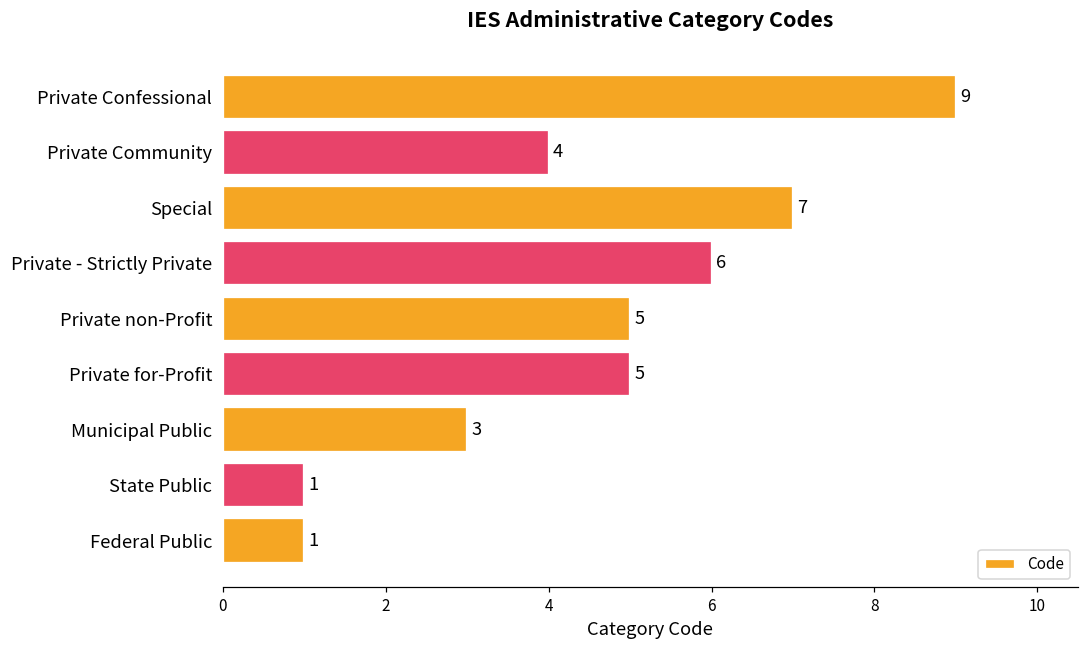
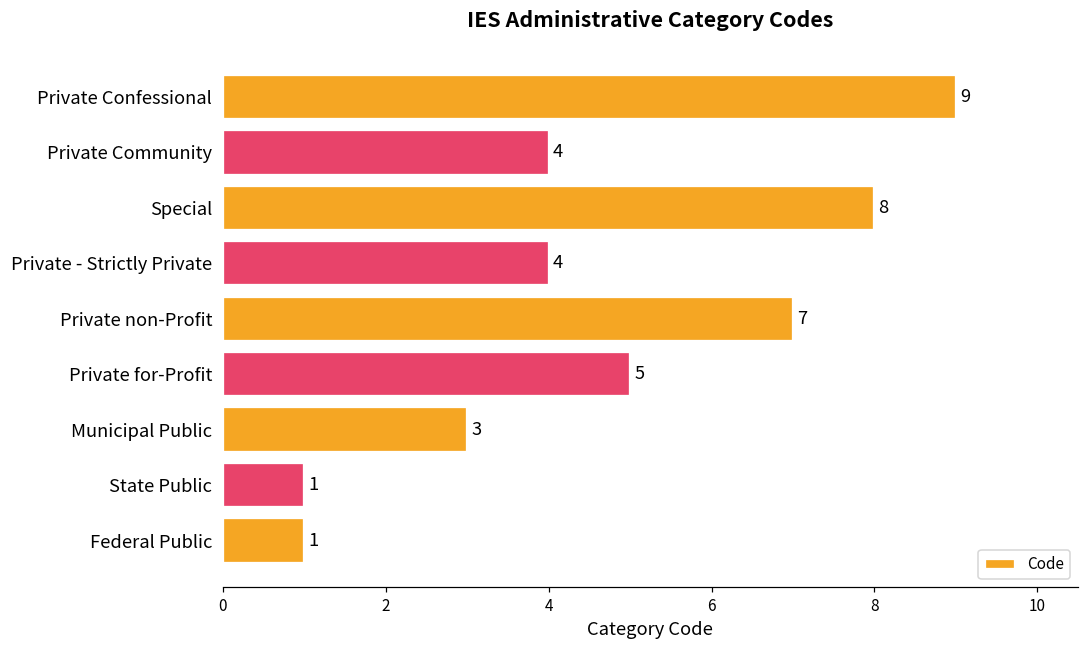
  {
    "Private Confessional": 9,
    "Private Community": 4,
-   "Special": 7,
-   "Private - Strictly Private": 6,
-   "Private non-Profit": 5,
+   "Special": 8,
+   "Private - Strictly Private": 4,
+   "Private non-Profit": 7,
    "Private for-Profit": 5,
    "Municipal Public": 3,
    "State Public": 1,
    "Federal Public": 1
  }
